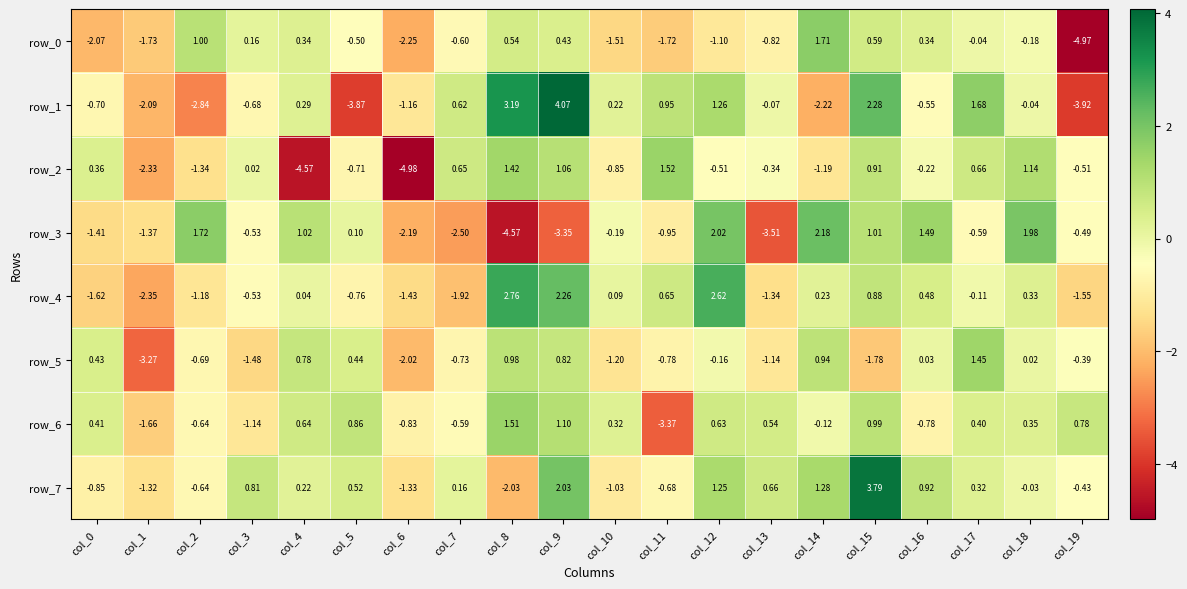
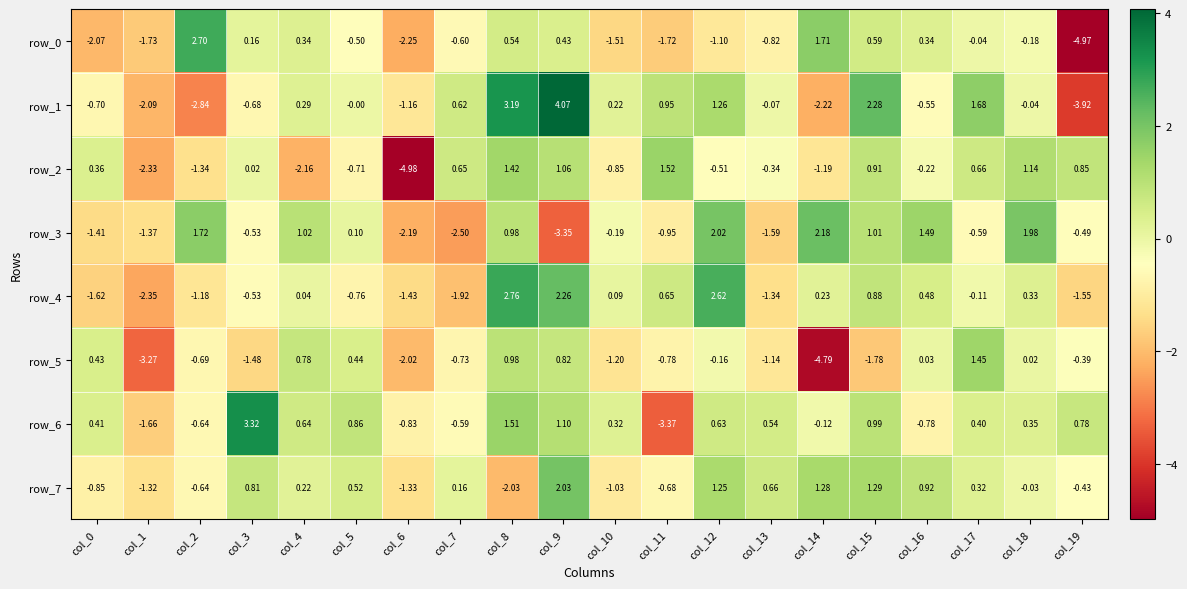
  {
    "row_0": {
      "col_0": -2.07,
      "col_1": -1.73,
-     "col_2": 1.00,
+     "col_2": 2.70,
      "col_3": 0.16,
      "col_4": 0.34,
      "col_5": -0.50,
      "col_6": -2.25,
      "col_7": -0.60,
      "col_8": 0.54,
      "col_9": 0.43,
      "col_10": -1.51,
      "col_11": -1.72,
      "col_12": -1.10,
      "col_13": -0.82,
      "col_14": 1.71,
      "col_15": 0.59,
      "col_16": 0.34,
      "col_17": -0.04,
      "col_18": -0.18,
      "col_19": -4.97
    },
    "row_1": {
      "col_0": -0.70,
      "col_1": -2.09,
      "col_2": -2.84,
      "col_3": -0.68,
      "col_4": 0.29,
-     "col_5": -3.87,
+     "col_5": -0.00,
      "col_6": -1.16,
      "col_7": 0.62,
      "col_8": 3.19,
      "col_9": 4.07,
      "col_10": 0.22,
      "col_11": 0.95,
      "col_12": 1.26,
      "col_13": -0.07,
      "col_14": -2.22,
      "col_15": 2.28,
      "col_16": -0.55,
      "col_17": 1.68,
      "col_18": -0.04,
      "col_19": -3.92
    },
    "row_2": {
      "col_0": 0.36,
      "col_1": -2.33,
      "col_2": -1.34,
      "col_3": 0.02,
-     "col_4": -4.57,
+     "col_4": -2.16,
      "col_5": -0.71,
      "col_6": -4.98,
      "col_7": 0.65,
      "col_8": 1.42,
      "col_9": 1.06,
      "col_10": -0.85,
      "col_11": 1.52,
      "col_12": -0.51,
      "col_13": -0.34,
      "col_14": -1.19,
      "col_15": 0.91,
      "col_16": -0.22,
      "col_17": 0.66,
      "col_18": 1.14,
-     "col_19": -0.51
+     "col_19": 0.85
    },
    "row_3": {
      "col_0": -1.41,
      "col_1": -1.37,
      "col_2": 1.72,
      "col_3": -0.53,
      "col_4": 1.02,
      "col_5": 0.10,
      "col_6": -2.19,
      "col_7": -2.50,
-     "col_8": -4.57,
+     "col_8": 0.98,
      "col_9": -3.35,
      "col_10": -0.19,
      "col_11": -0.95,
      "col_12": 2.02,
-     "col_13": -3.51,
+     "col_13": -1.59,
      "col_14": 2.18,
      "col_15": 1.01,
      "col_16": 1.49,
      "col_17": -0.59,
      "col_18": 1.98,
      "col_19": -0.49
    },
    "row_4": {
      "col_0": -1.62,
      "col_1": -2.35,
      "col_2": -1.18,
      "col_3": -0.53,
      "col_4": 0.04,
      "col_5": -0.76,
      "col_6": -1.43,
      "col_7": -1.92,
      "col_8": 2.76,
      "col_9": 2.26,
      "col_10": 0.09,
      "col_11": 0.65,
      "col_12": 2.62,
      "col_13": -1.34,
      "col_14": 0.23,
      "col_15": 0.88,
      "col_16": 0.48,
      "col_17": -0.11,
      "col_18": 0.33,
      "col_19": -1.55
    },
    "row_5": {
      "col_0": 0.43,
      "col_1": -3.27,
      "col_2": -0.69,
      "col_3": -1.48,
      "col_4": 0.78,
      "col_5": 0.44,
      "col_6": -2.02,
      "col_7": -0.73,
      "col_8": 0.98,
      "col_9": 0.82,
      "col_10": -1.20,
      "col_11": -0.78,
      "col_12": -0.16,
      "col_13": -1.14,
-     "col_14": 0.94,
+     "col_14": -4.79,
      "col_15": -1.78,
      "col_16": 0.03,
      "col_17": 1.45,
      "col_18": 0.02,
      "col_19": -0.39
    },
    "row_6": {
      "col_0": 0.41,
      "col_1": -1.66,
      "col_2": -0.64,
-     "col_3": -1.14,
+     "col_3": 3.32,
      "col_4": 0.64,
      "col_5": 0.86,
      "col_6": -0.83,
      "col_7": -0.59,
      "col_8": 1.51,
      "col_9": 1.10,
      "col_10": 0.32,
      "col_11": -3.37,
      "col_12": 0.63,
      "col_13": 0.54,
      "col_14": -0.12,
      "col_15": 0.99,
      "col_16": -0.78,
      "col_17": 0.40,
      "col_18": 0.35,
      "col_19": 0.78
    },
    "row_7": {
      "col_0": -0.85,
      "col_1": -1.32,
      "col_2": -0.64,
      "col_3": 0.81,
      "col_4": 0.22,
      "col_5": 0.52,
      "col_6": -1.33,
      "col_7": 0.16,
      "col_8": -2.03,
      "col_9": 2.03,
      "col_10": -1.03,
      "col_11": -0.68,
      "col_12": 1.25,
      "col_13": 0.66,
      "col_14": 1.28,
-     "col_15": 3.79,
+     "col_15": 1.29,
      "col_16": 0.92,
      "col_17": 0.32,
      "col_18": -0.03,
      "col_19": -0.43
    }
  }
